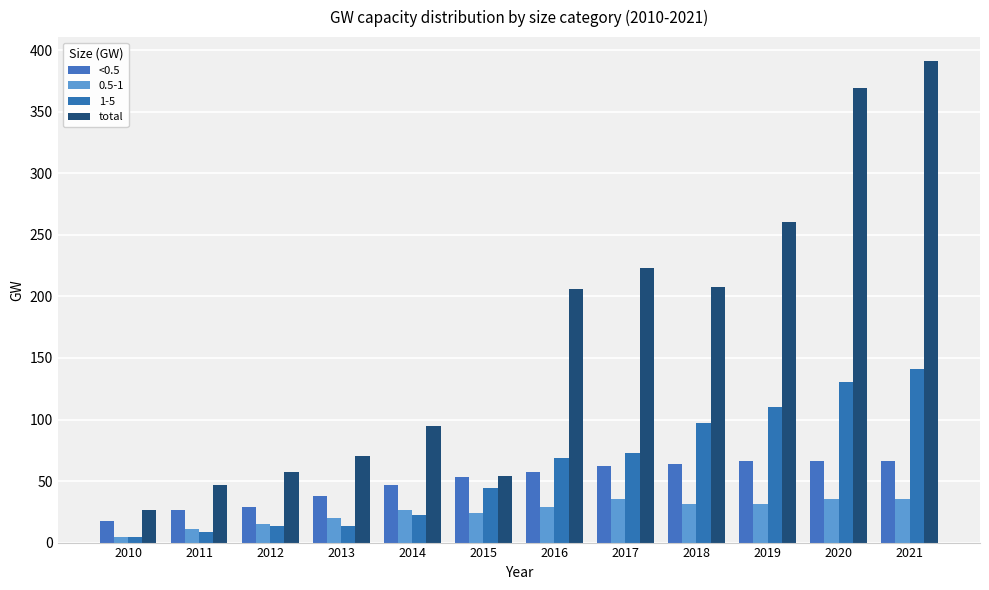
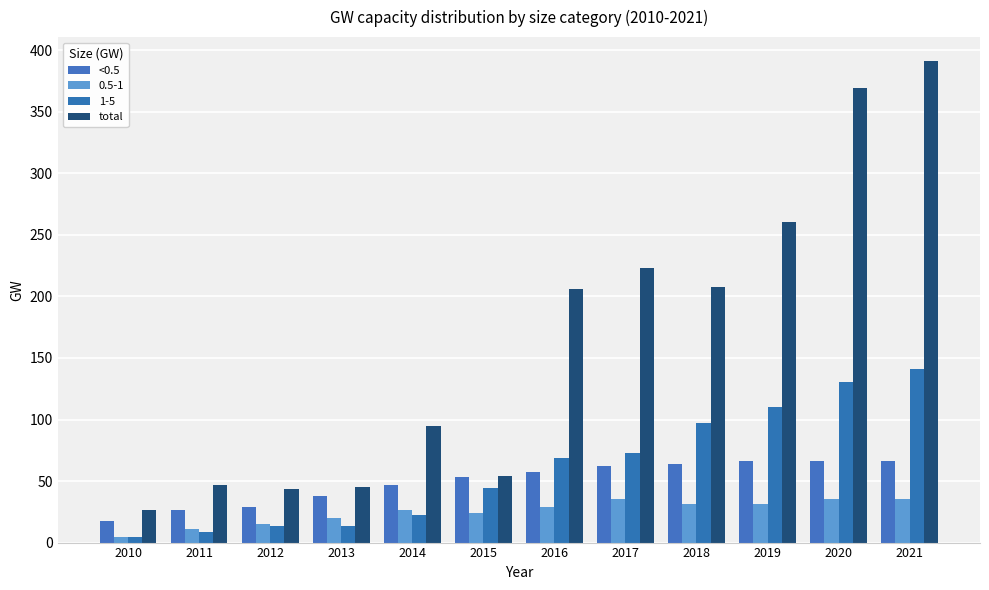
  {
    "total": {
      "2010": 27,
      "2011": 46,
-     "2012": 57,
-     "2013": 71,
+     "2012": 44,
+     "2013": 45,
      "2014": 95,
      "2015": 54,
      "2016": 206,
      "2017": 224,
      "2018": 208,
      "2019": 261,
      "2020": 369,
      "2021": 391
    }
  }
